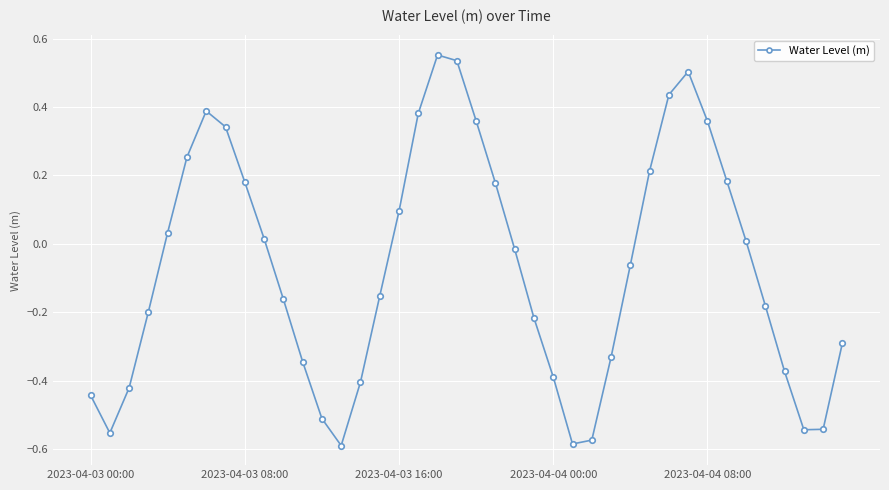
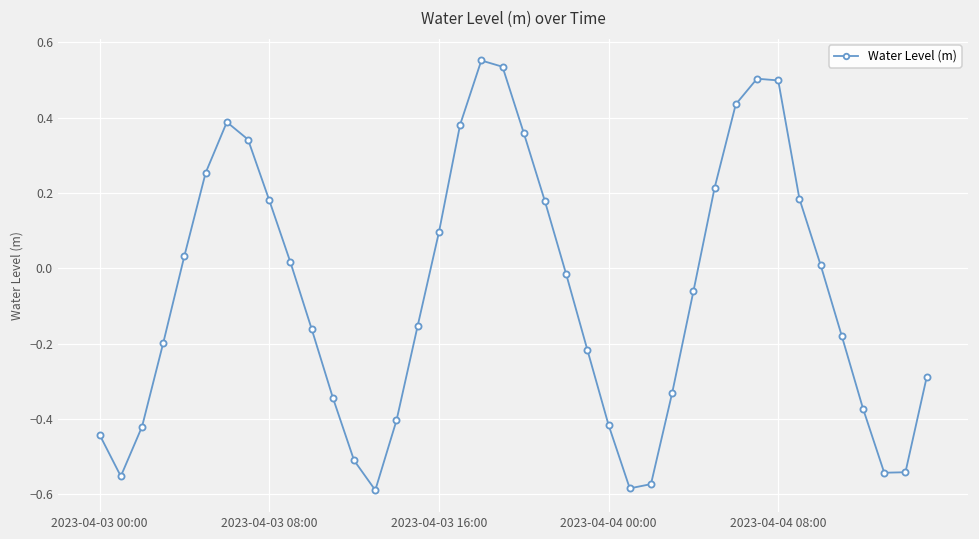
  {
    "2023-04-03 00:00": -0.44,
    "2023-04-03 08:00": 0.18,
    "2023-04-03 16:00": 0.10,
-   "2023-04-04 00:00": -0.39,
-   "2023-04-04 08:00": 0.36
+   "2023-04-04 00:00": -0.42,
+   "2023-04-04 08:00": 0.50
  }
